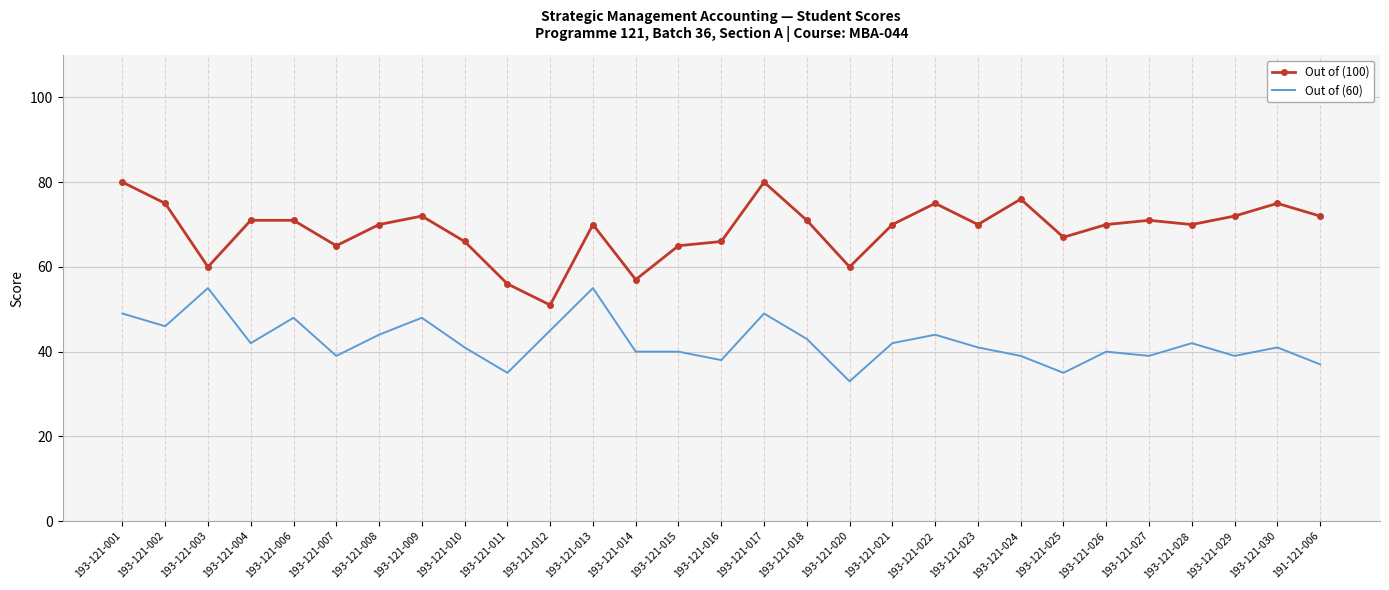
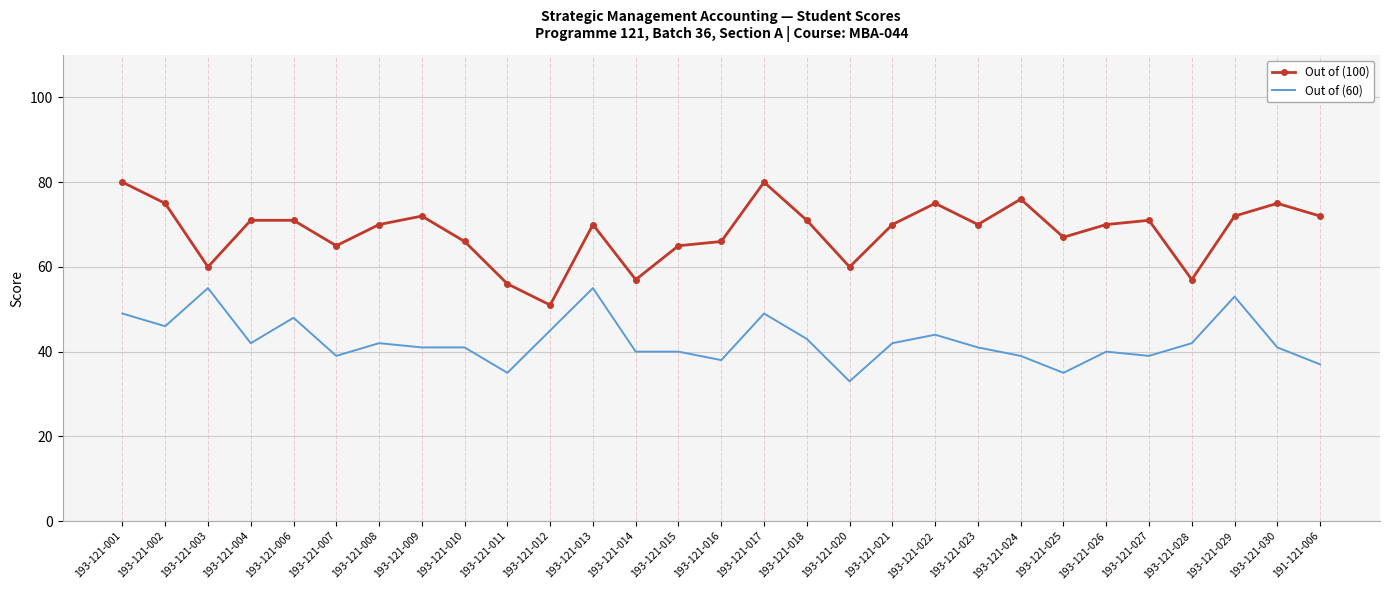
  {
    "Out of (100)": {
      "193-121-001": 80,
      "193-121-002": 75,
      "193-121-003": 60,
      "193-121-004": 71,
      "193-121-006": 71,
      "193-121-007": 65,
      "193-121-008": 70,
      "193-121-009": 72,
      "193-121-010": 66,
      "193-121-011": 56,
      "193-121-012": 51,
      "193-121-013": 70,
      "193-121-014": 57,
      "193-121-015": 65,
      "193-121-016": 66,
      "193-121-017": 80,
      "193-121-018": 71,
      "193-121-020": 60,
      "193-121-021": 70,
      "193-121-022": 75,
      "193-121-023": 70,
      "193-121-024": 76,
      "193-121-025": 67,
      "193-121-026": 70,
      "193-121-027": 71,
-     "193-121-028": 70,
+     "193-121-028": 57,
      "193-121-029": 72,
      "193-121-030": 75,
      "191-121-006": 72
    },
    "Out of (60)": {
      "193-121-001": 49,
      "193-121-002": 46,
      "193-121-003": 55,
      "193-121-004": 42,
      "193-121-006": 48,
      "193-121-007": 39,
-     "193-121-008": 44,
-     "193-121-009": 48,
+     "193-121-008": 42,
+     "193-121-009": 41,
      "193-121-010": 41,
      "193-121-011": 35,
      "193-121-012": 45,
      "193-121-013": 55,
      "193-121-014": 40,
      "193-121-015": 40,
      "193-121-016": 38,
      "193-121-017": 49,
      "193-121-018": 43,
      "193-121-020": 33,
      "193-121-021": 42,
      "193-121-022": 44,
      "193-121-023": 41,
      "193-121-024": 39,
      "193-121-025": 35,
      "193-121-026": 40,
      "193-121-027": 39,
      "193-121-028": 42,
-     "193-121-029": 39,
+     "193-121-029": 53,
      "193-121-030": 41,
      "191-121-006": 37
    }
  }
